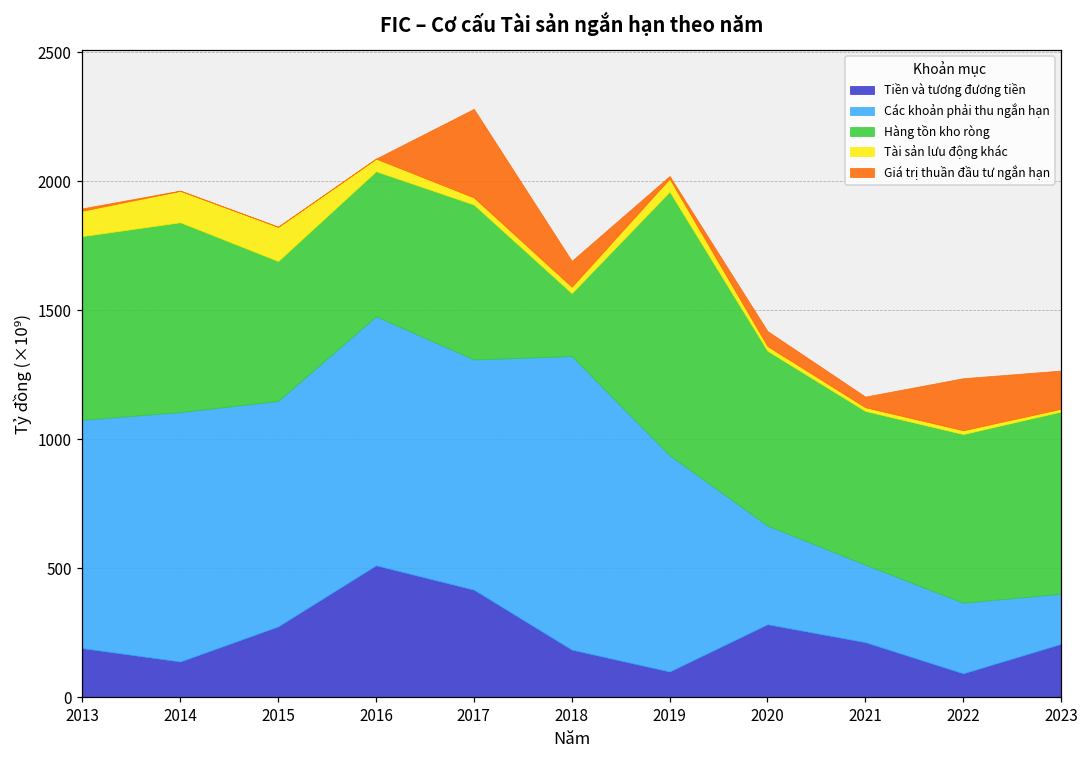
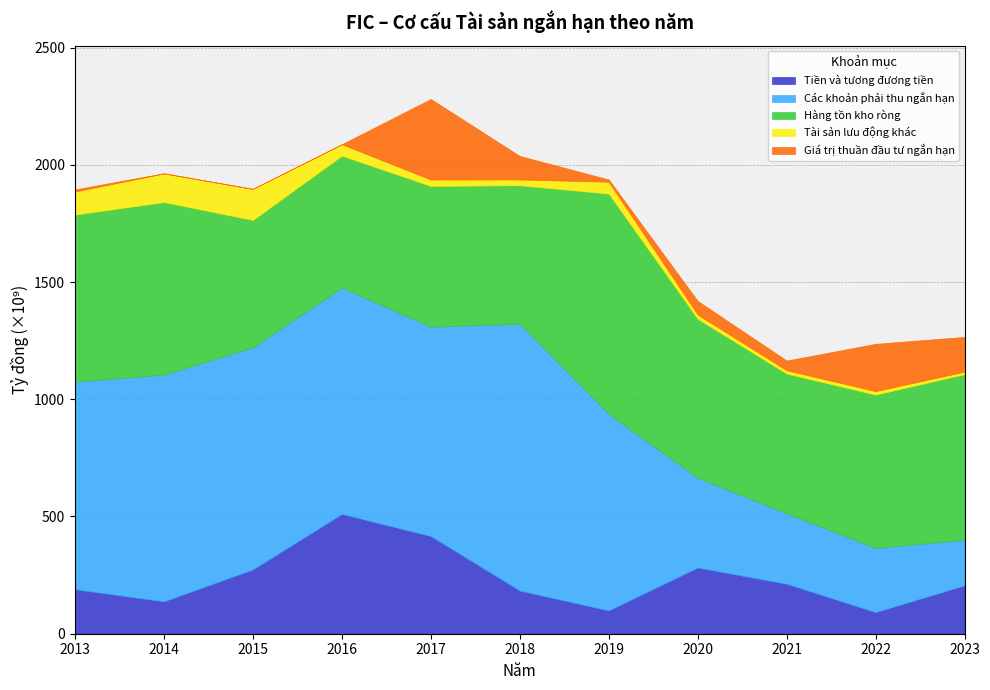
  {
    "Tiền và tương đương tiền": {
      "2013": 190,
      "2014": 140,
      "2015": 270,
      "2016": 510,
      "2017": 420,
      "2018": 180,
      "2019": 100,
      "2020": 280,
      "2021": 210,
      "2022": 90,
      "2023": 210
    },
    "Các khoản phải thu ngắn hạn": {
      "2013": 890,
      "2014": 970,
-     "2015": 870,
+     "2015": 950,
      "2016": 970,
      "2017": 890,
      "2018": 1140,
      "2019": 840,
      "2020": 380,
      "2021": 300,
      "2022": 270,
      "2023": 190
    },
    "Hàng tồn kho ròng": {
      "2013": 710,
      "2014": 740,
      "2015": 540,
      "2016": 560,
      "2017": 600,
-     "2018": 240,
-     "2019": 1020,
+     "2018": 590,
+     "2019": 940,
      "2020": 680,
      "2021": 600,
      "2022": 650
    },
    "Tài sản lưu động khác": {
      "2017": 30,
      "2018": 20,
      "2020": 20,
      "2021": 10,
      "2022": 10
    },
    "Giá trị thuần đầu tư ngắn hạn": {
      "2017": 340,
      "2018": 100,
      "2020": 60,
      "2021": 40,
      "2022": 200,
      "2023": 150
    }
  }
